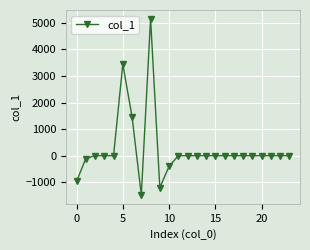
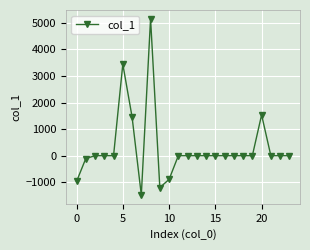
  {
    "0": -1000,
    "5": 3400,
-   "10": -400,
+   "10": -900,
    "15": 0,
-   "20": 0
+   "20": 1500
  }
